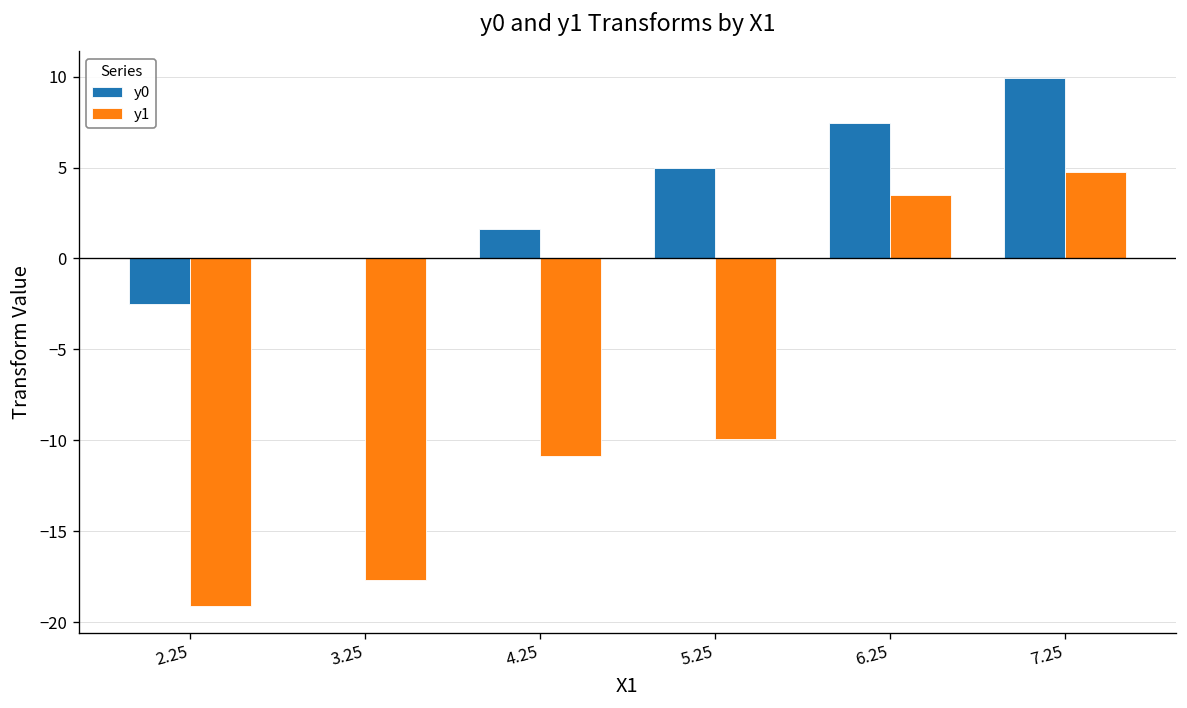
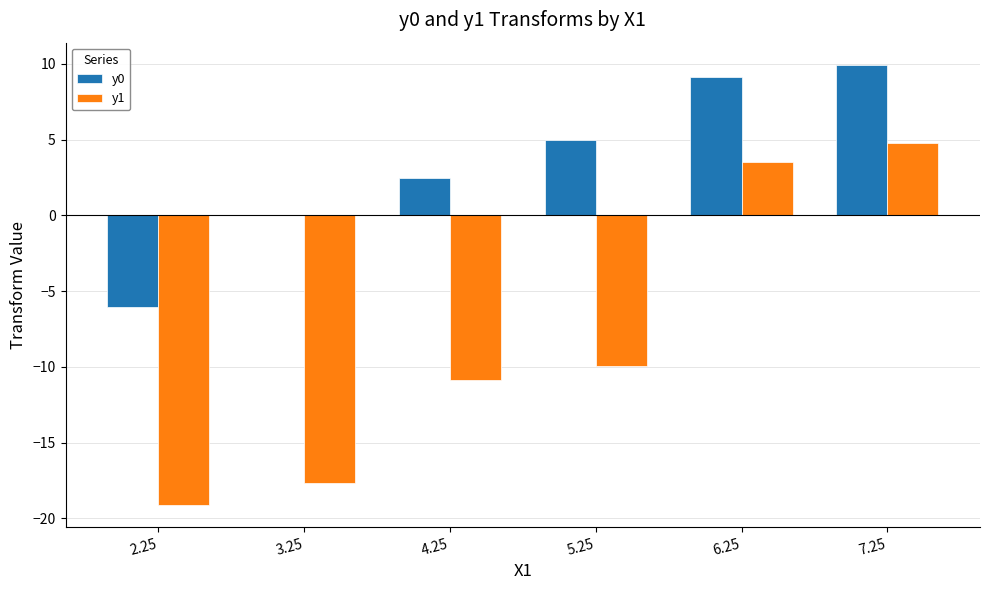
  {
    "y0": {
-     "2.25": -2.5,
+     "2.25": -6.1,
      "3.25": 0.0,
-     "4.25": 1.6,
+     "4.25": 2.5,
      "5.25": 5.0,
-     "6.25": 7.5,
+     "6.25": 9.2,
      "7.25": 9.9
    },
    "y1": {
      "2.25": -19.1,
      "3.25": -17.7,
      "4.25": -10.8,
      "5.25": -9.9,
      "6.25": 3.5,
      "7.25": 4.8
    }
  }
